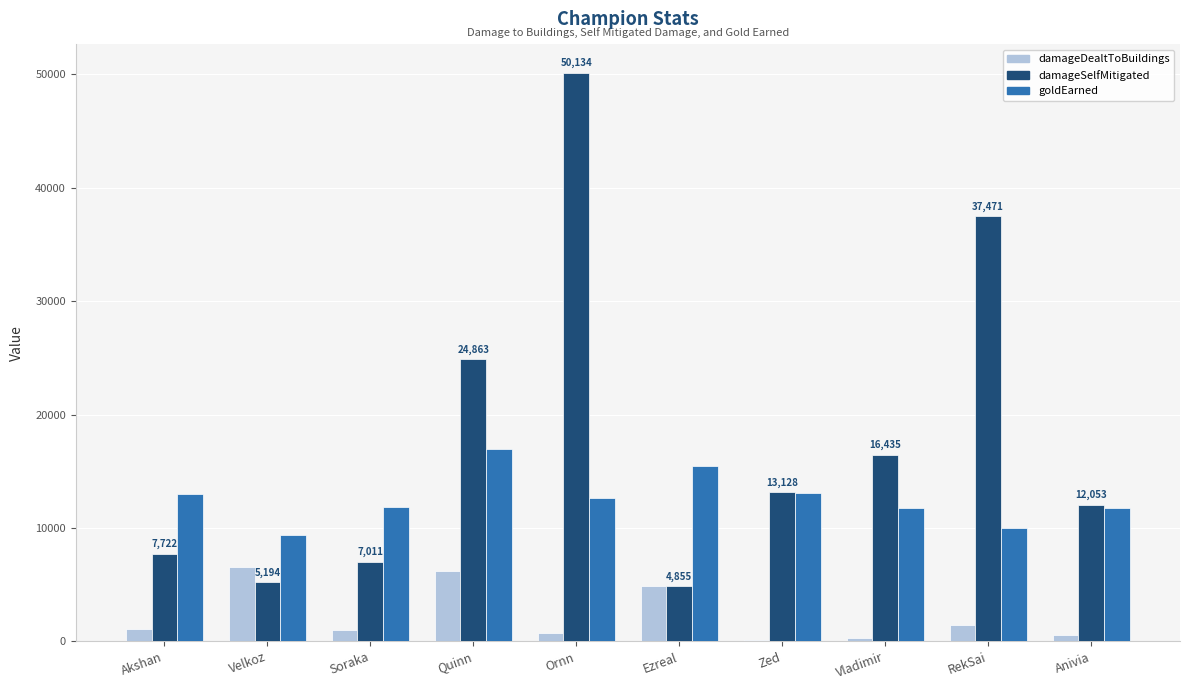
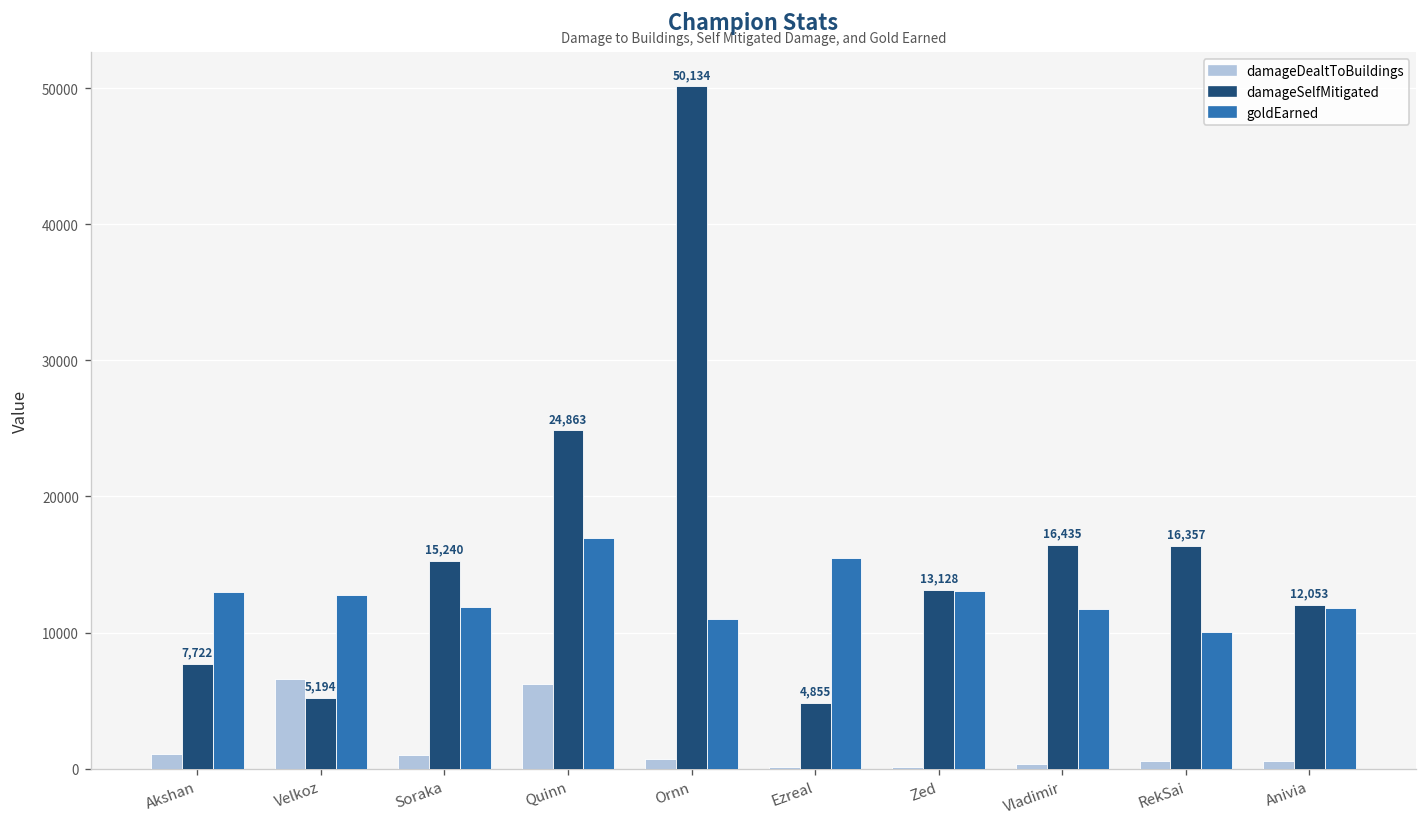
  {
    "damageDealtToBuildings": {
      "Akshan": "1100",
      "Velkoz": "6600",
      "Soraka": "1000",
      "Quinn": "6200",
      "Ornn": "700",
-     "Ezreal": "4900",
+     "Ezreal": "100",
      "Vladimir": "300",
-     "RekSai": "1400",
+     "RekSai": "500",
      "Anivia": "600"
    },
    "damageSelfMitigated": {
      "Akshan": "7,722",
      "Velkoz": "5,194",
-     "Soraka": "7,011",
+     "Soraka": "15,240",
      "Quinn": "24,863",
      "Ornn": "50,134",
      "Ezreal": "4,855",
      "Zed": "13,128",
      "Vladimir": "16,435",
-     "RekSai": "37,471",
+     "RekSai": "16,357",
      "Anivia": "12,053"
    },
    "goldEarned": {
      "Akshan": "13000",
-     "Velkoz": "9300",
+     "Velkoz": "12800",
      "Soraka": "11900",
      "Quinn": "17000",
-     "Ornn": "12600",
+     "Ornn": "11000",
      "Ezreal": "15400",
      "Zed": "13100",
      "Vladimir": "11700",
      "RekSai": "10000",
      "Anivia": "11800"
    }
  }
